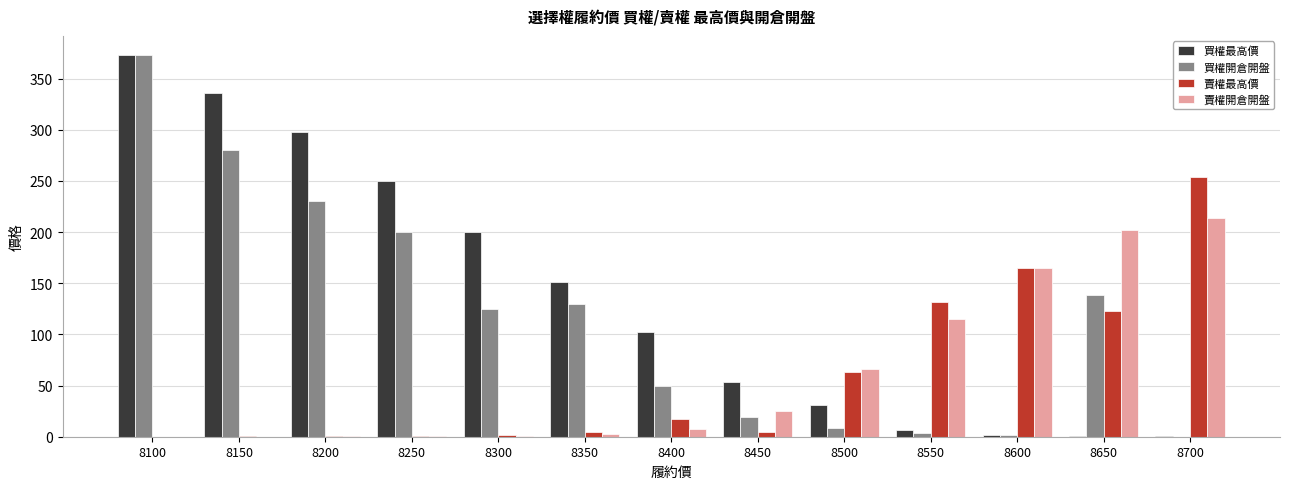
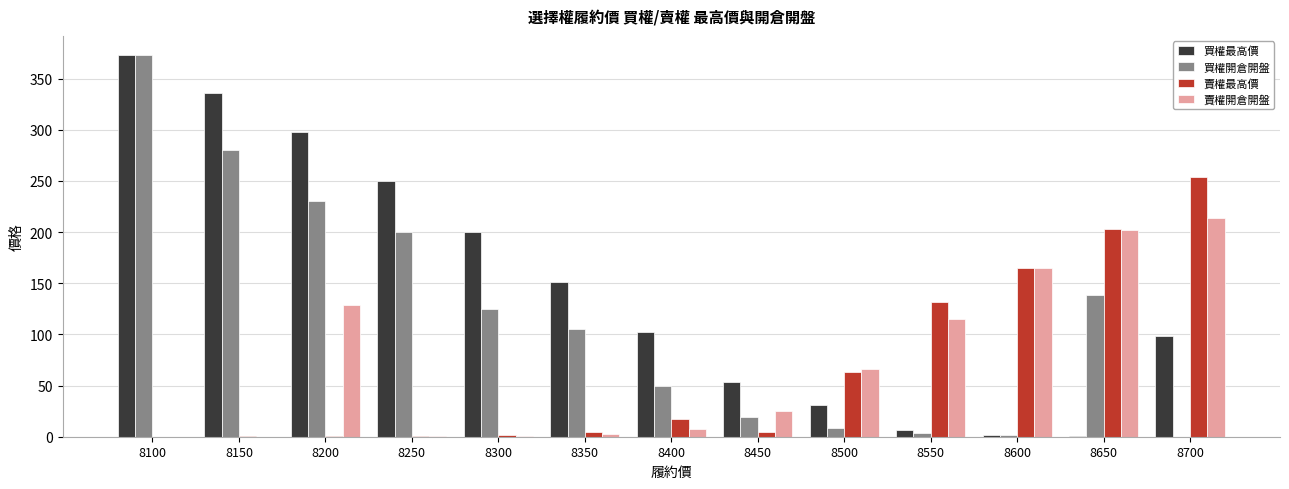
  {
    "買權最高價": {
      "8100": 373,
      "8150": 336,
      "8200": 298,
      "8250": 250,
      "8300": 200,
      "8350": 151,
      "8400": 102,
      "8450": 53,
      "8500": 31,
      "8550": 6,
-     "8700": 0
+     "8700": 98
    },
    "買權開倉開盤": {
      "8100": 373,
      "8150": 280,
      "8200": 230,
      "8250": 200,
      "8300": 125,
-     "8350": 130,
+     "8350": 105,
      "8400": 50,
      "8450": 20,
      "8500": 9,
      "8550": 4,
      "8650": 139
    },
    "賣權最高價": {
      "8350": 5,
      "8400": 18,
      "8450": 5,
      "8500": 63,
      "8550": 132,
      "8600": 165,
-     "8650": 123,
+     "8650": 203,
      "8700": 254
    },
    "賣權開倉開盤": {
-     "8200": 0,
+     "8200": 128,
      "8350": 3,
      "8400": 8,
      "8450": 26,
      "8500": 66,
      "8550": 115,
      "8600": 165,
      "8650": 202,
      "8700": 214
    }
  }
